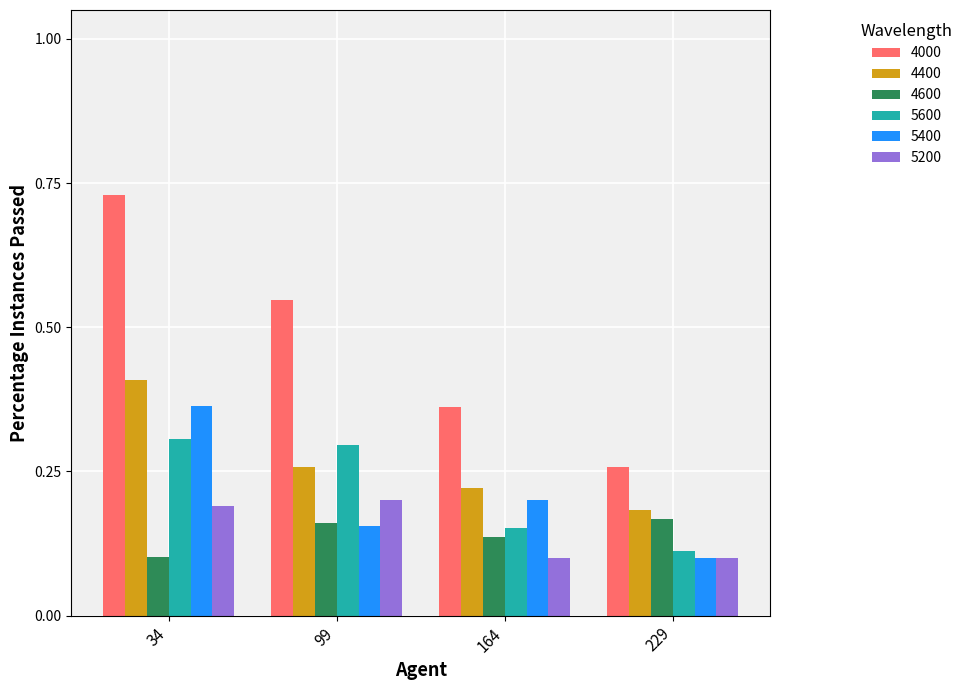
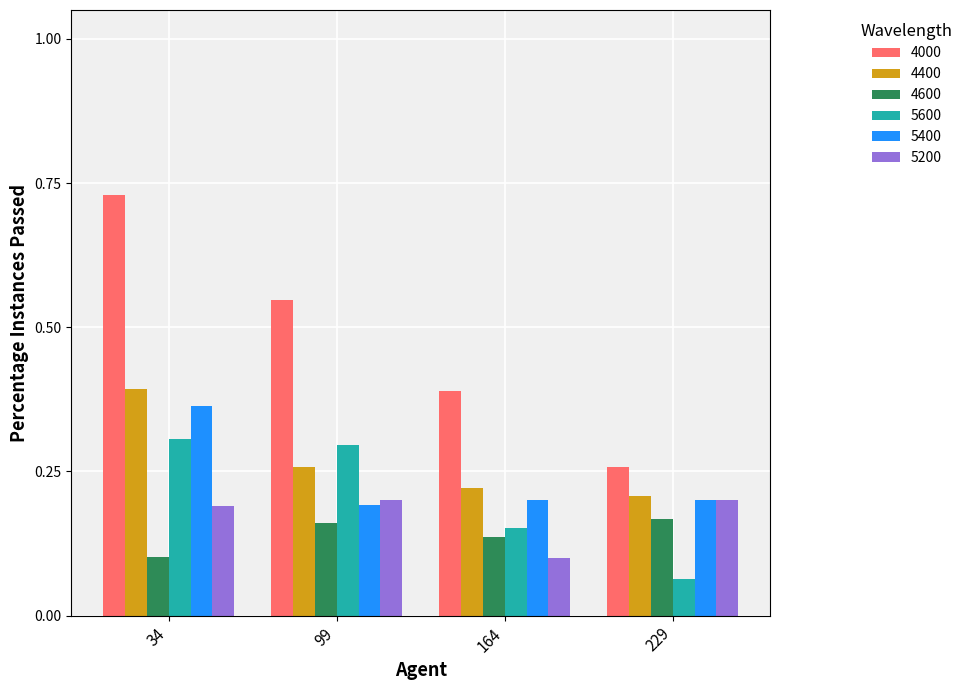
  {
    "4000": {
      "34": 0.73,
      "99": 0.55,
-     "164": 0.36,
+     "164": 0.39,
      "229": 0.26
    },
    "4400": {
-     "34": 0.41,
+     "34": 0.39,
      "99": 0.26,
      "164": 0.22,
-     "229": 0.18
+     "229": 0.21
    },
    "4600": {
      "34": 0.10,
      "99": 0.16,
      "164": 0.14,
      "229": 0.17
    },
    "5600": {
      "34": 0.31,
      "99": 0.30,
      "164": 0.15,
-     "229": 0.11
+     "229": 0.06
    },
    "5400": {
      "34": 0.36,
-     "99": 0.16,
+     "99": 0.19,
      "164": 0.20,
-     "229": 0.1
+     "229": 0.2
    },
    "5200": {
      "34": 0.19,
      "99": 0.2,
      "164": 0.1,
-     "229": 0.1
+     "229": 0.2
    }
  }
